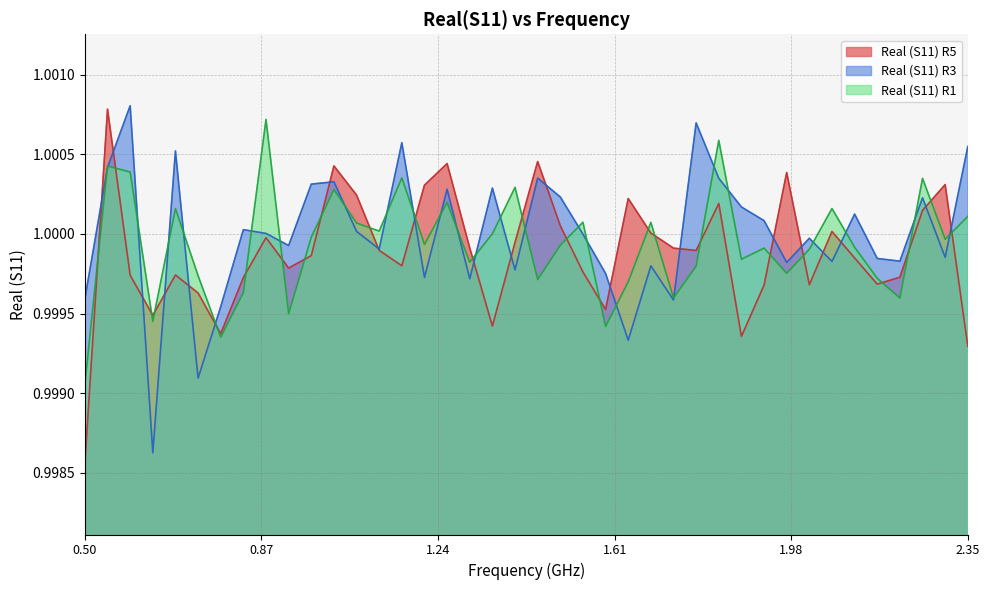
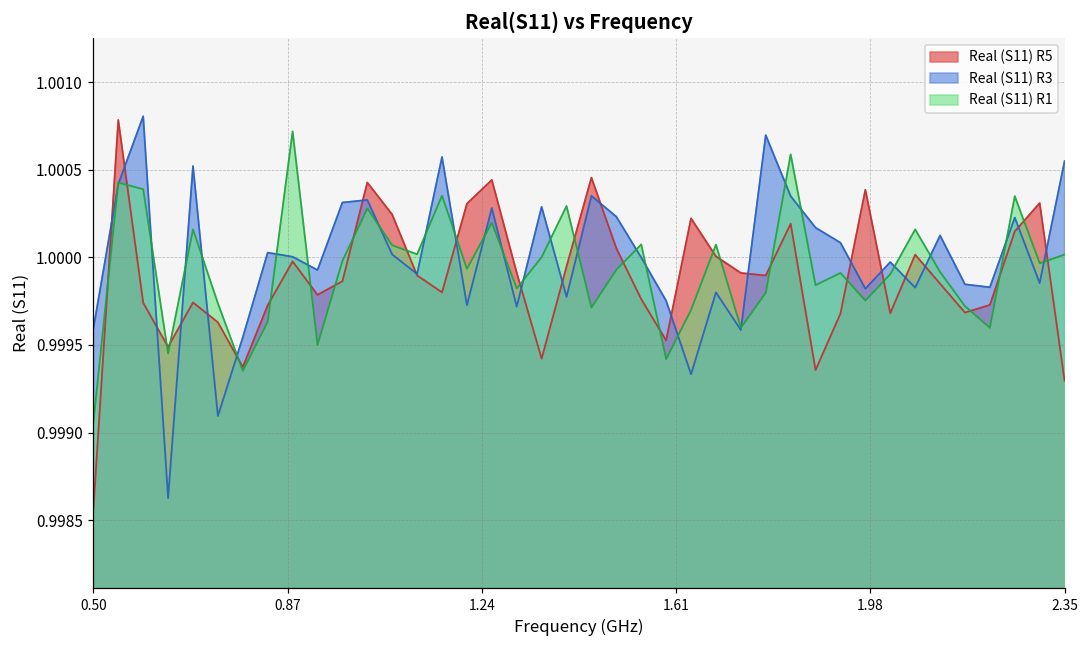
  {
    "Real (S11) R5": {
      "0.50": 0.99856,
      "2.35": 0.99929
    },
    "Real (S11) R3": {
      "0.50": 0.99959,
      "2.35": 1.00055
    },
    "Real (S11) R1": {
      "0.50": 0.99906,
-     "2.35": 1.00011
+     "2.35": 1.00002
    }
  }
